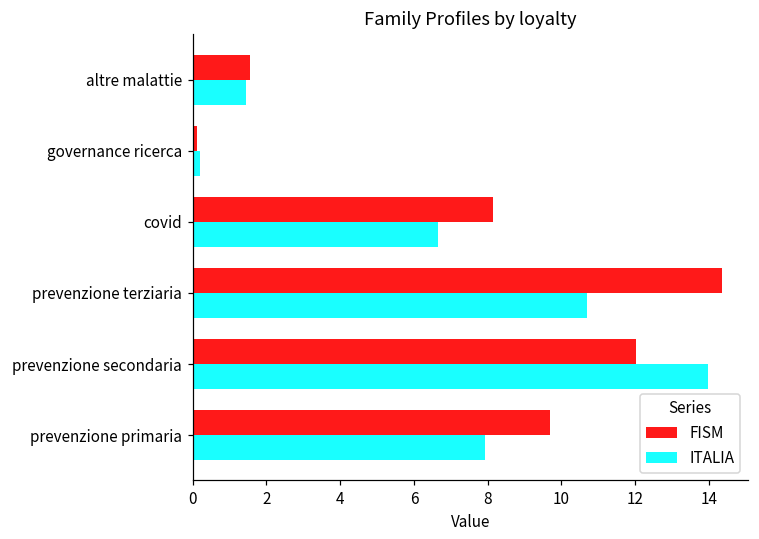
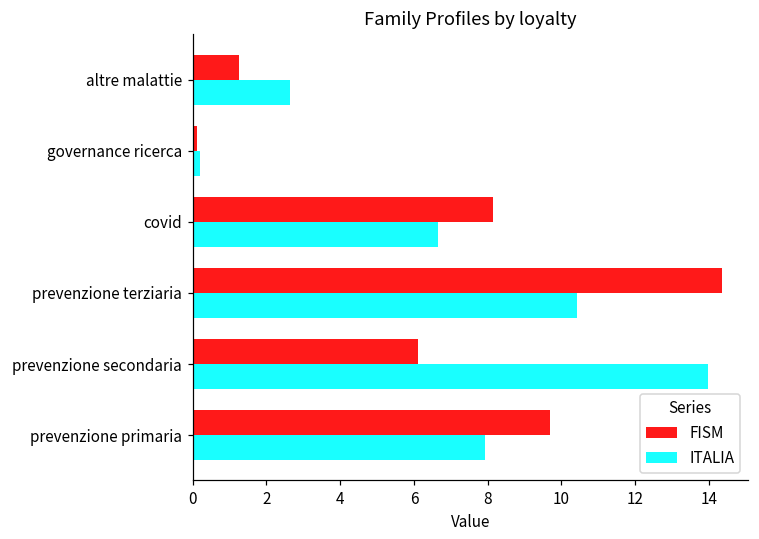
  {
    "FISM": {
-     "altre malattie": 1.6,
+     "altre malattie": 1.2,
      "governance ricerca": 0.1,
      "covid": 8.1,
      "prevenzione terziaria": 14.3,
-     "prevenzione secondaria": 12.0,
+     "prevenzione secondaria": 6.1,
      "prevenzione primaria": 9.7
    },
    "ITALIA": {
-     "altre malattie": 1.5,
+     "altre malattie": 2.6,
      "governance ricerca": 0.2,
      "covid": 6.6,
-     "prevenzione terziaria": 10.7,
+     "prevenzione terziaria": 10.4,
      "prevenzione secondaria": 14.0,
      "prevenzione primaria": 7.9
    }
  }
